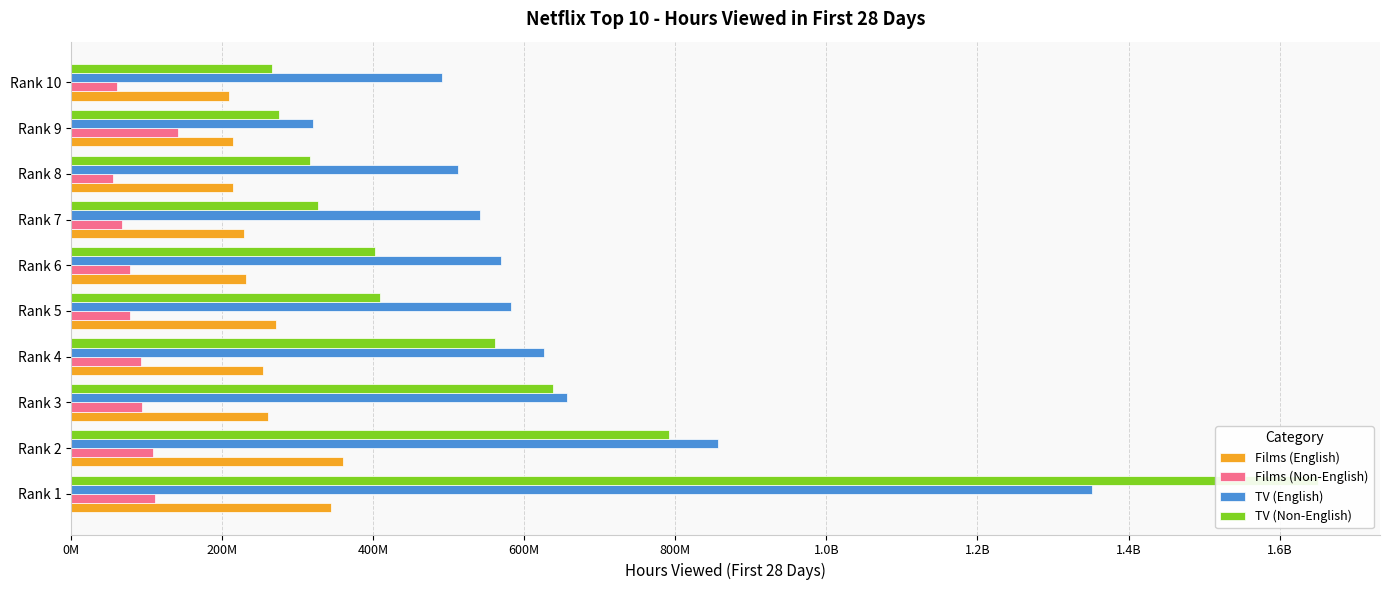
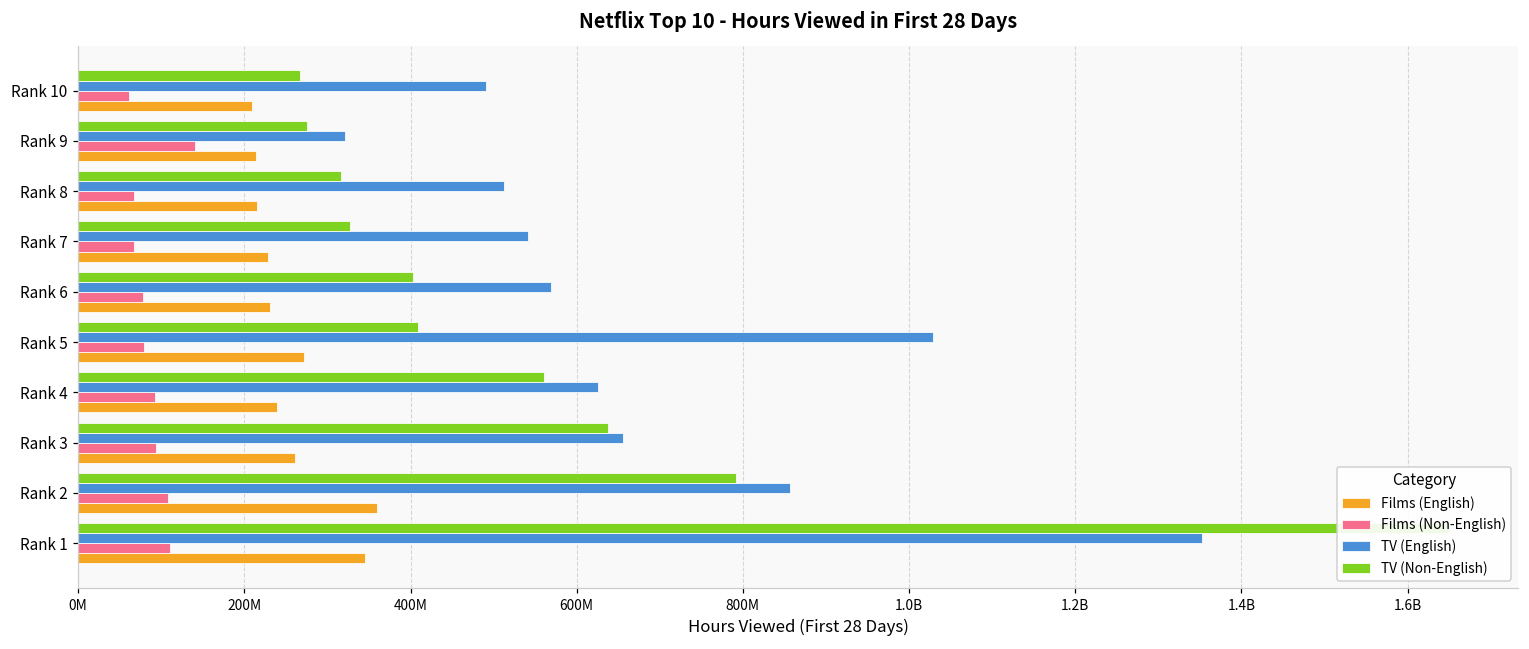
  {
    "Films (English)": {
      "Rank 10": 210000000,
      "Rank 9": 210000000,
      "Rank 8": 210000000,
      "Rank 7": 230000000,
      "Rank 6": 230000000,
      "Rank 5": 270000000,
-     "Rank 4": 250000000,
+     "Rank 4": 240000000,
      "Rank 3": 260000000,
      "Rank 2": 360000000,
      "Rank 1": 340000000
    },
    "Films (Non-English)": {
      "Rank 10": 60000000,
      "Rank 9": 140000000,
-     "Rank 8": 60000000,
+     "Rank 8": 70000000,
      "Rank 7": 70000000,
      "Rank 6": 80000000,
      "Rank 5": 80000000,
      "Rank 4": 90000000,
      "Rank 3": 90000000,
      "Rank 2": 110000000,
      "Rank 1": 110000000
    },
    "TV (English)": {
      "Rank 10": 490000000,
      "Rank 9": 320000000,
      "Rank 8": 510000000,
      "Rank 7": 540000000,
      "Rank 6": 570000000,
-     "Rank 5": 580000000,
+     "Rank 5": 1030000000,
      "Rank 4": 630000000,
      "Rank 3": 660000000,
      "Rank 2": 860000000,
      "Rank 1": 1350000000
    },
    "TV (Non-English)": {
      "Rank 10": 270000000,
      "Rank 9": 280000000,
      "Rank 8": 320000000,
      "Rank 7": 330000000,
      "Rank 6": 400000000,
      "Rank 5": 410000000,
      "Rank 4": 560000000,
      "Rank 3": 640000000,
      "Rank 2": 790000000
    }
  }
